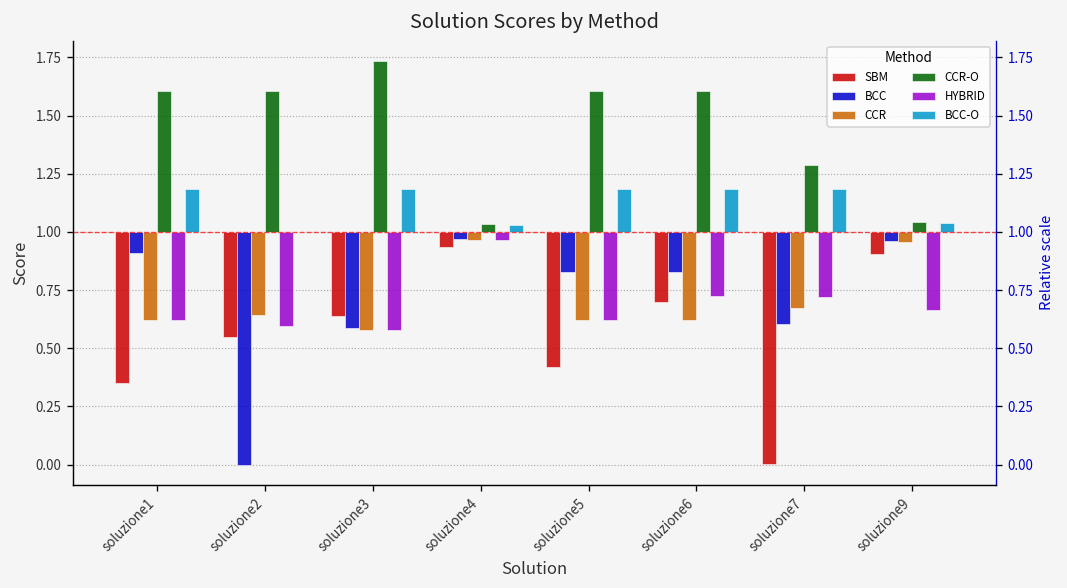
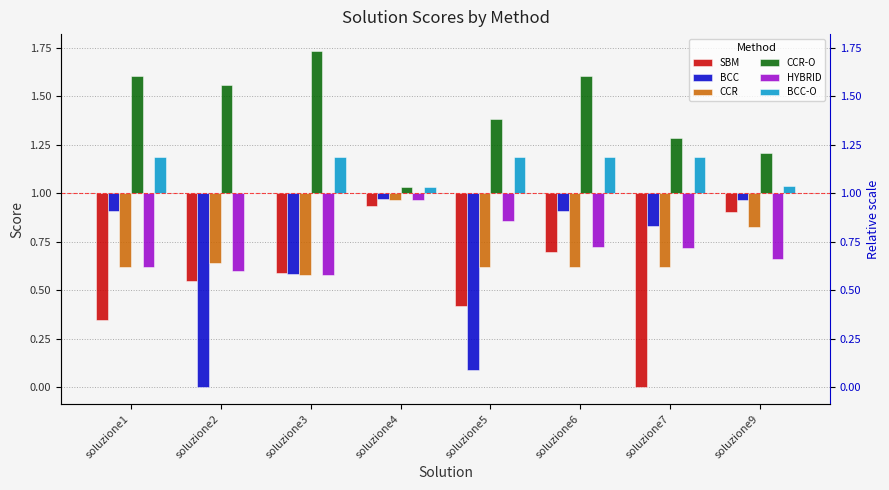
  {
    "SBM": {
      "soluzione1": 0.35,
      "soluzione2": 0.55,
-     "soluzione3": 0.64,
+     "soluzione3": 0.59,
      "soluzione4": 0.94,
      "soluzione5": 0.42,
      "soluzione6": 0.70,
      "soluzione7": 0.00,
      "soluzione9": 0.90
    },
    "BCC": {
      "soluzione1": 0.91,
      "soluzione2": 0.00,
      "soluzione3": 0.59,
      "soluzione4": 0.97,
-     "soluzione5": 0.83,
-     "soluzione6": 0.83,
-     "soluzione7": 0.60,
+     "soluzione5": 0.09,
+     "soluzione6": 0.91,
+     "soluzione7": 0.83,
      "soluzione9": 0.96
    },
    "CCR": {
      "soluzione1": 0.62,
      "soluzione2": 0.64,
      "soluzione3": 0.58,
      "soluzione4": 0.97,
      "soluzione5": 0.62,
      "soluzione6": 0.62,
-     "soluzione7": 0.67,
-     "soluzione9": 0.96
+     "soluzione7": 0.62,
+     "soluzione9": 0.83
    },
    "CCR-O": {
      "soluzione1": 1.61,
-     "soluzione2": 1.61,
+     "soluzione2": 1.56,
      "soluzione3": 1.73,
      "soluzione4": 1.03,
-     "soluzione5": 1.61,
+     "soluzione5": 1.38,
      "soluzione6": 1.61,
      "soluzione7": 1.29,
-     "soluzione9": 1.04
+     "soluzione9": 1.21
    },
    "HYBRID": {
      "soluzione1": 0.62,
      "soluzione2": 0.60,
      "soluzione3": 0.58,
      "soluzione4": 0.97,
-     "soluzione5": 0.62,
+     "soluzione5": 0.86,
      "soluzione6": 0.72,
      "soluzione7": 0.72,
      "soluzione9": 0.66
    },
    "BCC-O": {
      "soluzione1": 1.19,
      "soluzione3": 1.19,
      "soluzione4": 1.03,
      "soluzione5": 1.19,
      "soluzione6": 1.19,
      "soluzione7": 1.19,
      "soluzione9": 1.04
    }
  }
